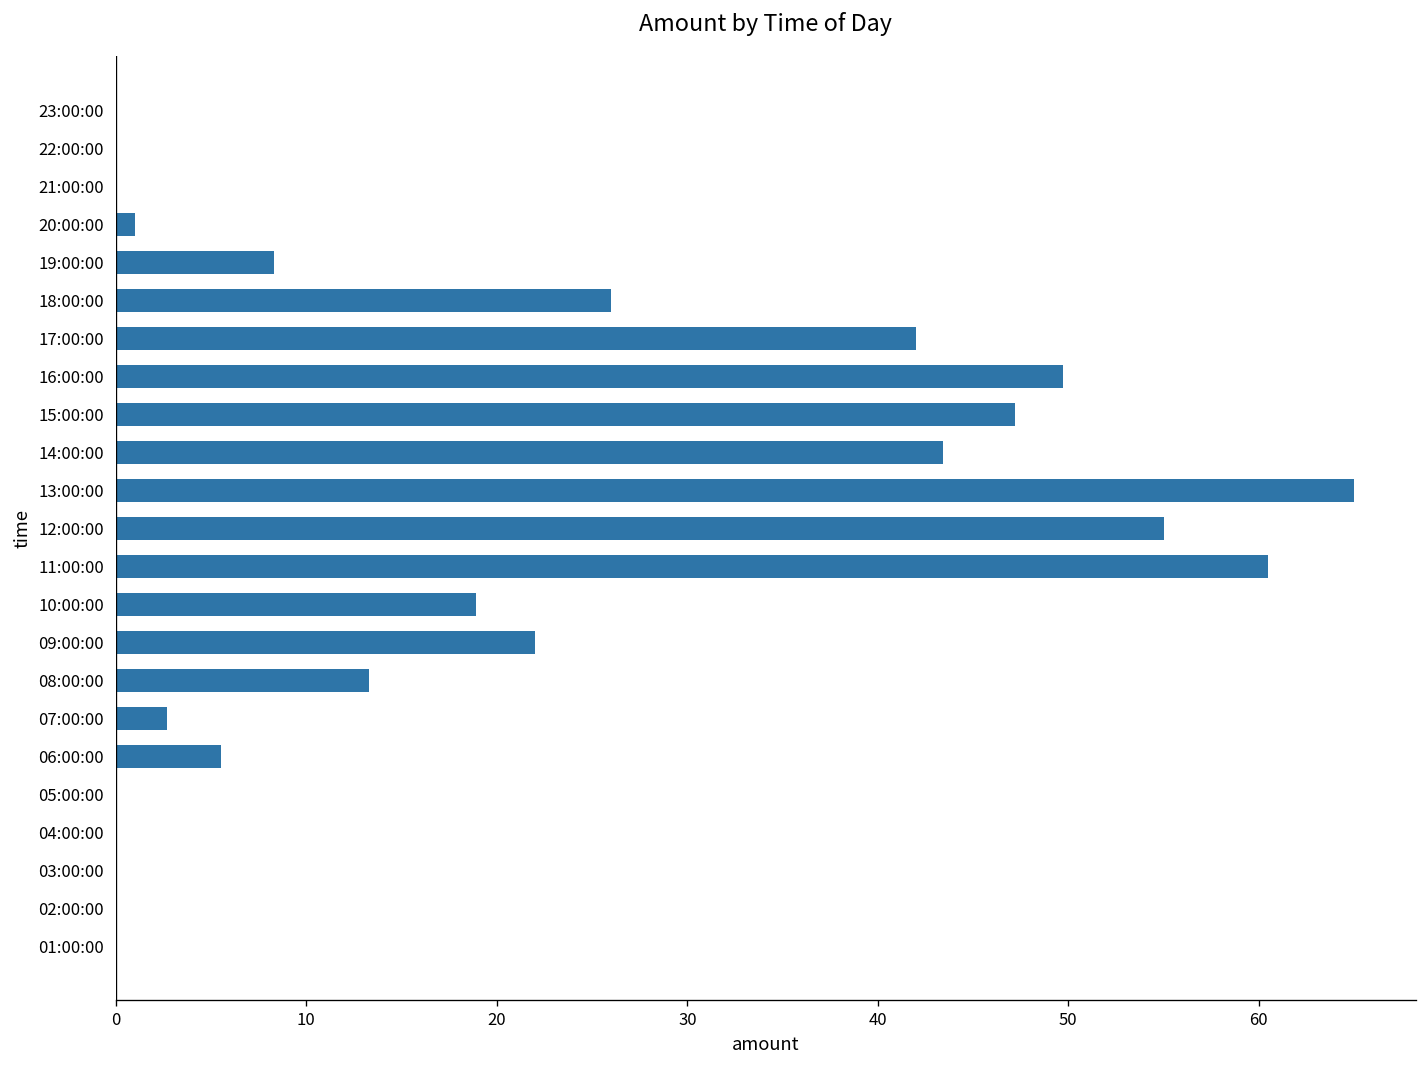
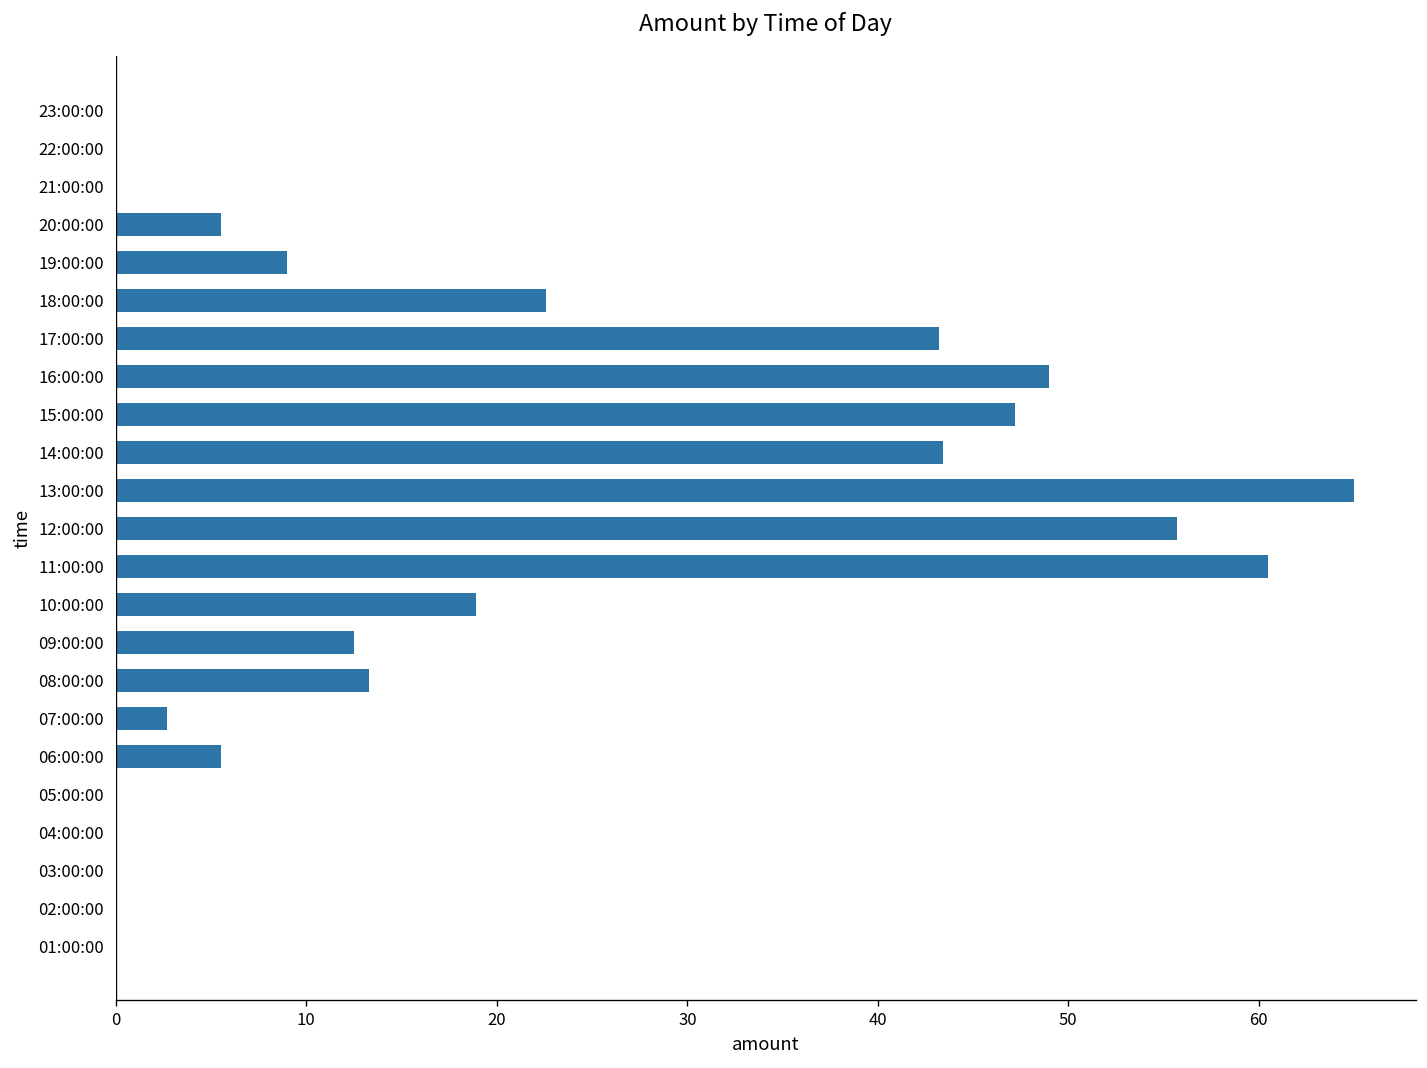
  {
    "23:00:00": 0.0,
    "22:00:00": 0.0,
    "21:00:00": 0.0,
-   "20:00:00": 1.0,
-   "19:00:00": 8.3,
-   "18:00:00": 26.0,
-   "17:00:00": 42.0,
-   "16:00:00": 49.7,
+   "20:00:00": 5.5,
+   "19:00:00": 9.0,
+   "18:00:00": 22.6,
+   "17:00:00": 43.2,
+   "16:00:00": 49.0,
    "15:00:00": 47.2,
    "14:00:00": 43.4,
    "13:00:00": 65.0,
-   "12:00:00": 55.0,
+   "12:00:00": 55.7,
    "11:00:00": 60.5,
    "10:00:00": 18.9,
-   "09:00:00": 22.0,
+   "09:00:00": 12.5,
    "08:00:00": 13.3,
    "07:00:00": 2.7,
    "06:00:00": 5.5,
    "05:00:00": 0.0,
    "04:00:00": 0.0,
    "03:00:00": 0.0,
    "02:00:00": 0.0,
    "01:00:00": 0.0
  }
